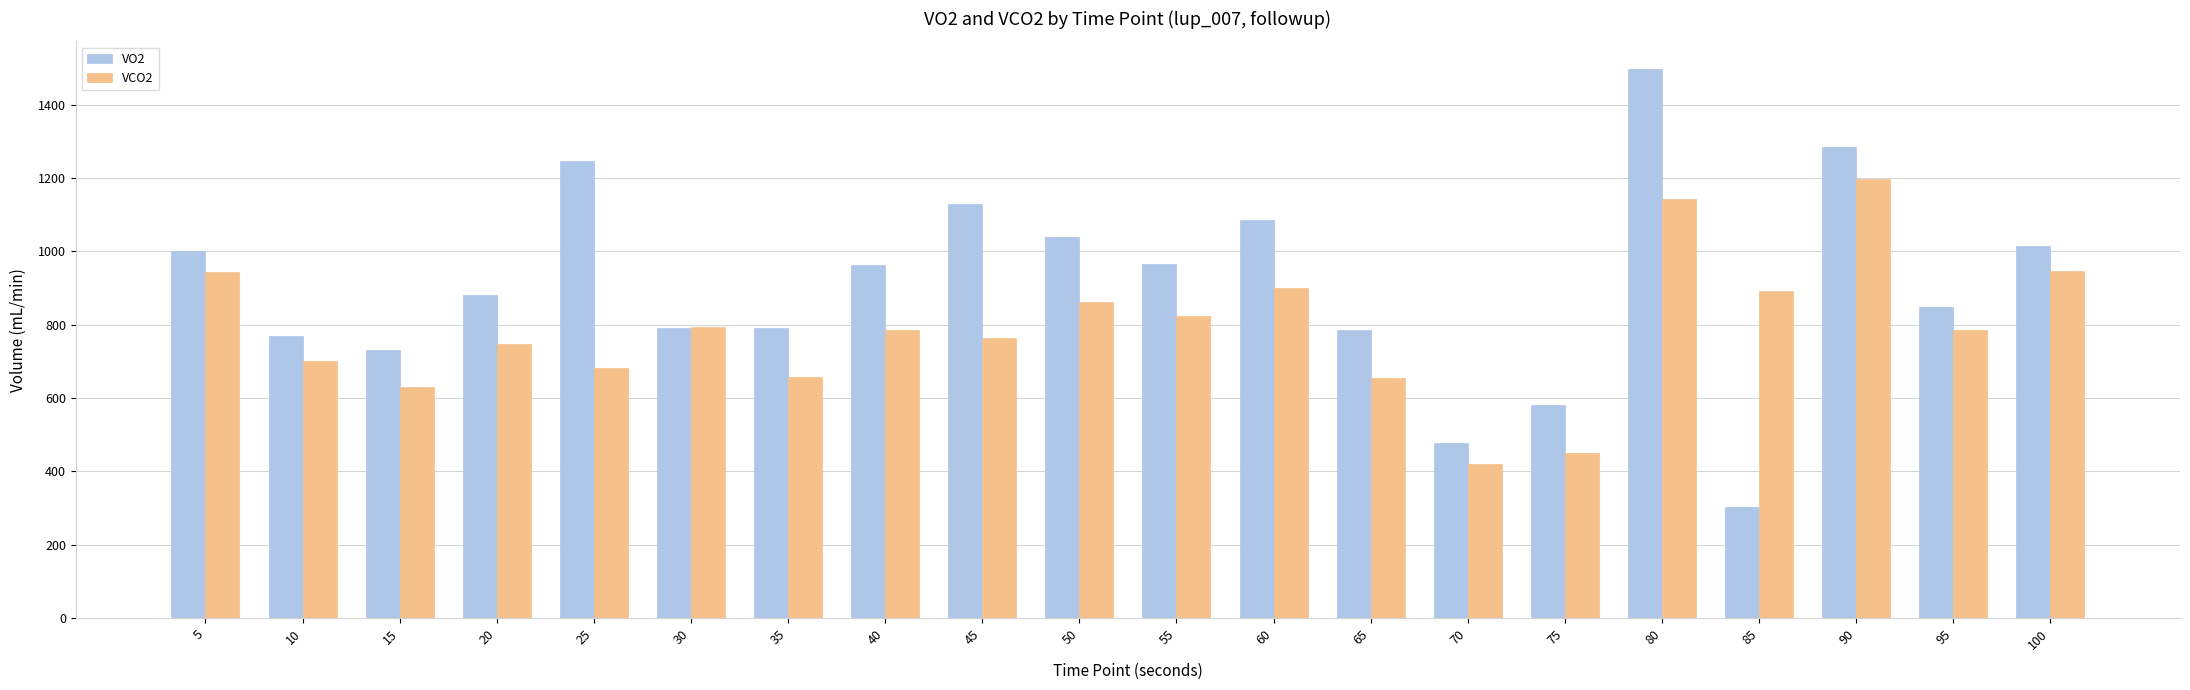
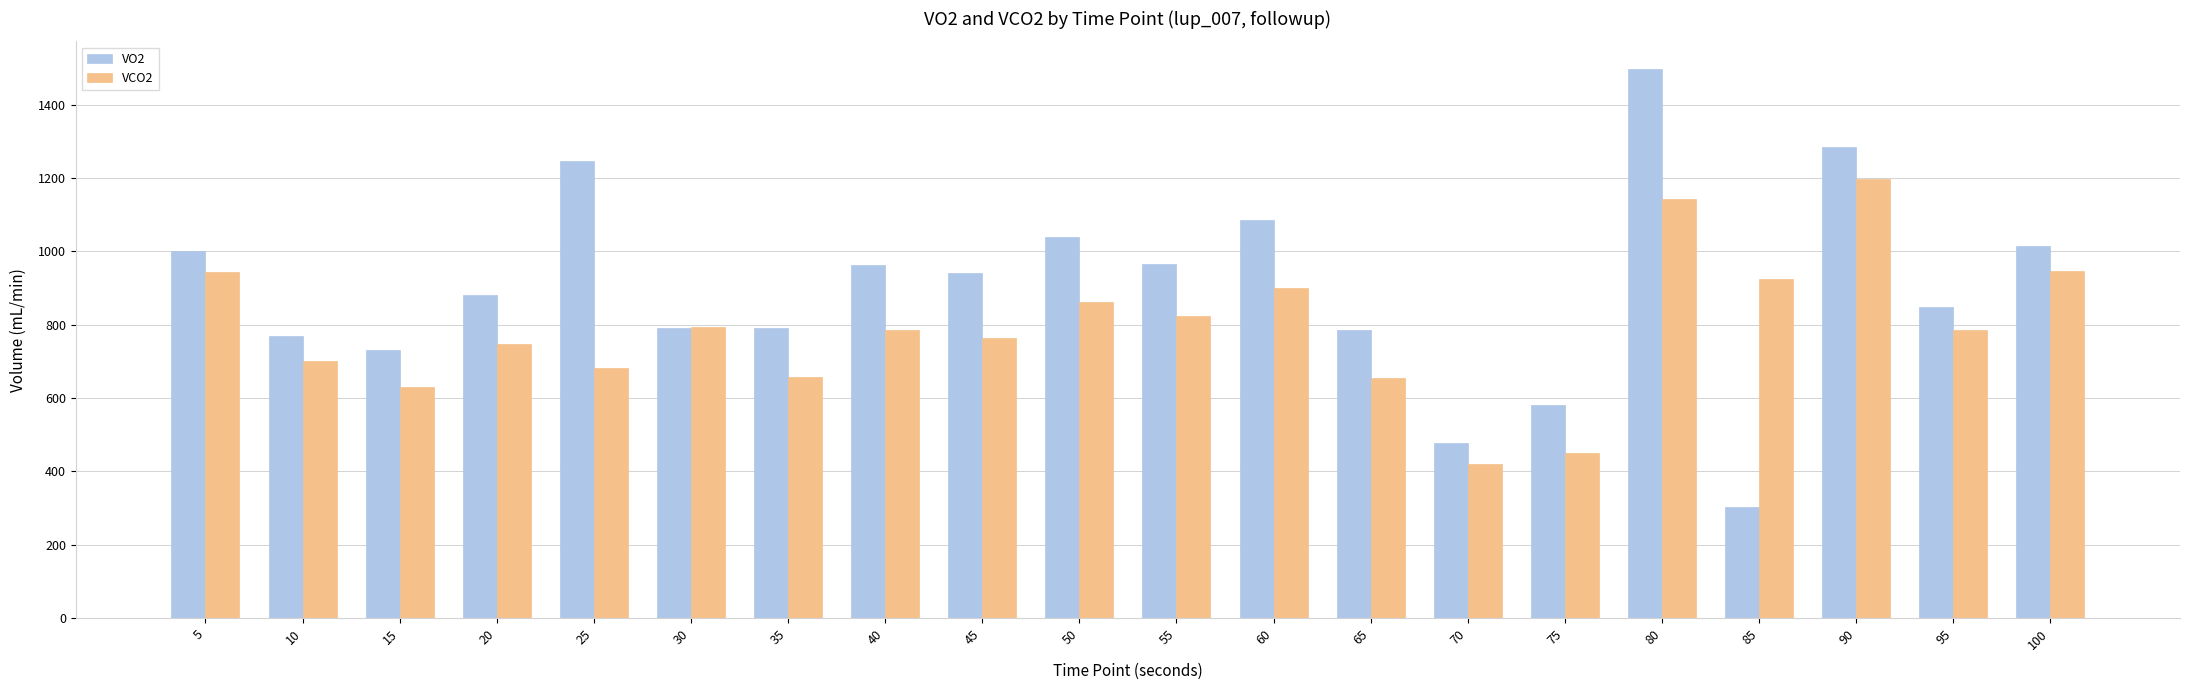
  {
    "VO2": {
      "5": 1000,
      "10": 770,
      "15": 730,
      "20": 880,
      "25": 1250,
      "30": 790,
      "35": 790,
      "40": 960,
-     "45": 1130,
+     "45": 940,
      "50": 1040,
      "55": 960,
      "60": 1090,
      "65": 780,
      "70": 480,
      "75": 580,
      "80": 1500,
      "85": 300,
      "90": 1290,
      "95": 850,
      "100": 1020
    },
    "VCO2": {
      "5": 940,
      "10": 700,
      "15": 630,
      "20": 750,
      "25": 680,
      "30": 790,
      "35": 660,
      "40": 790,
      "45": 760,
      "50": 860,
      "55": 820,
      "60": 900,
      "65": 650,
      "70": 420,
      "75": 450,
      "80": 1140,
-     "85": 890,
+     "85": 930,
      "90": 1200,
      "95": 790,
      "100": 950
    }
  }
